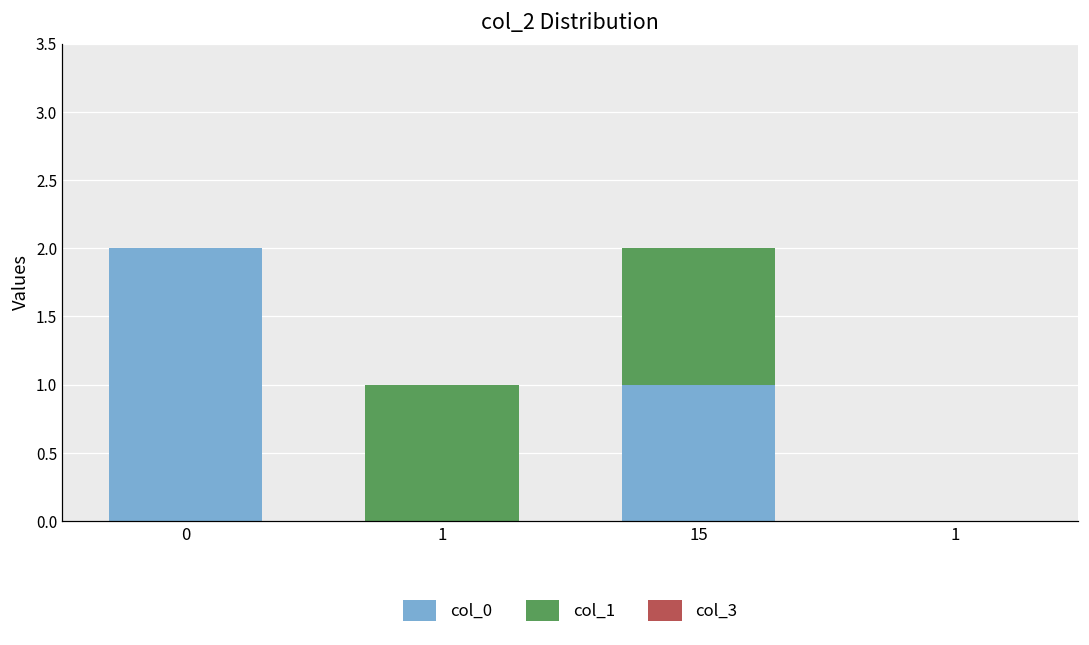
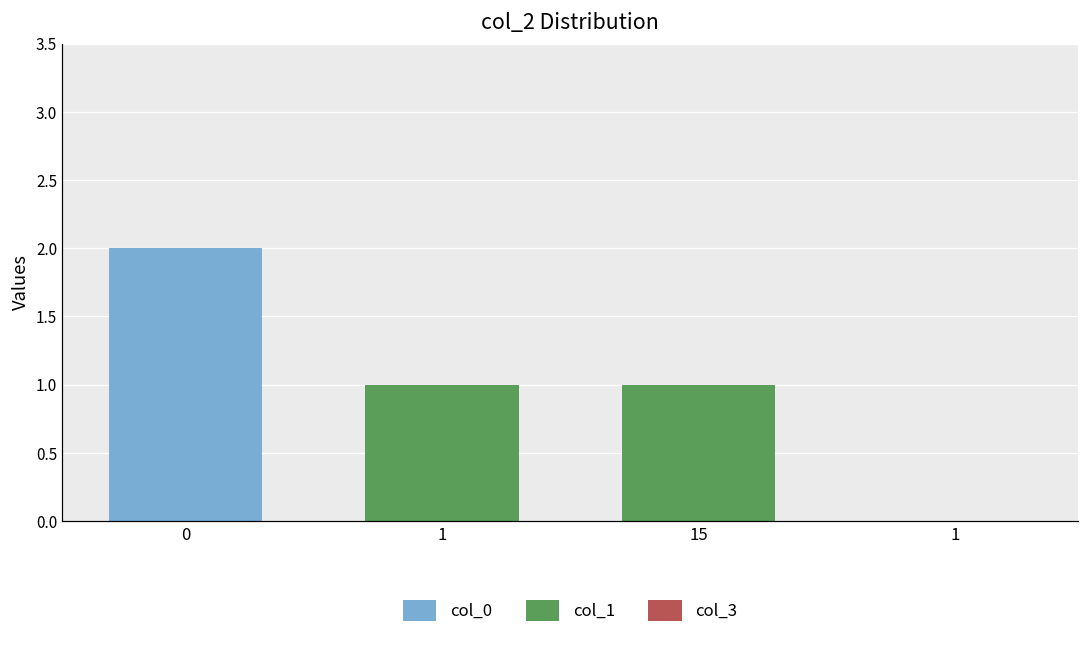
  {
    "col_0": {
      "0": 2,
-     "15": 1
+     "15": 0
    }
  }
